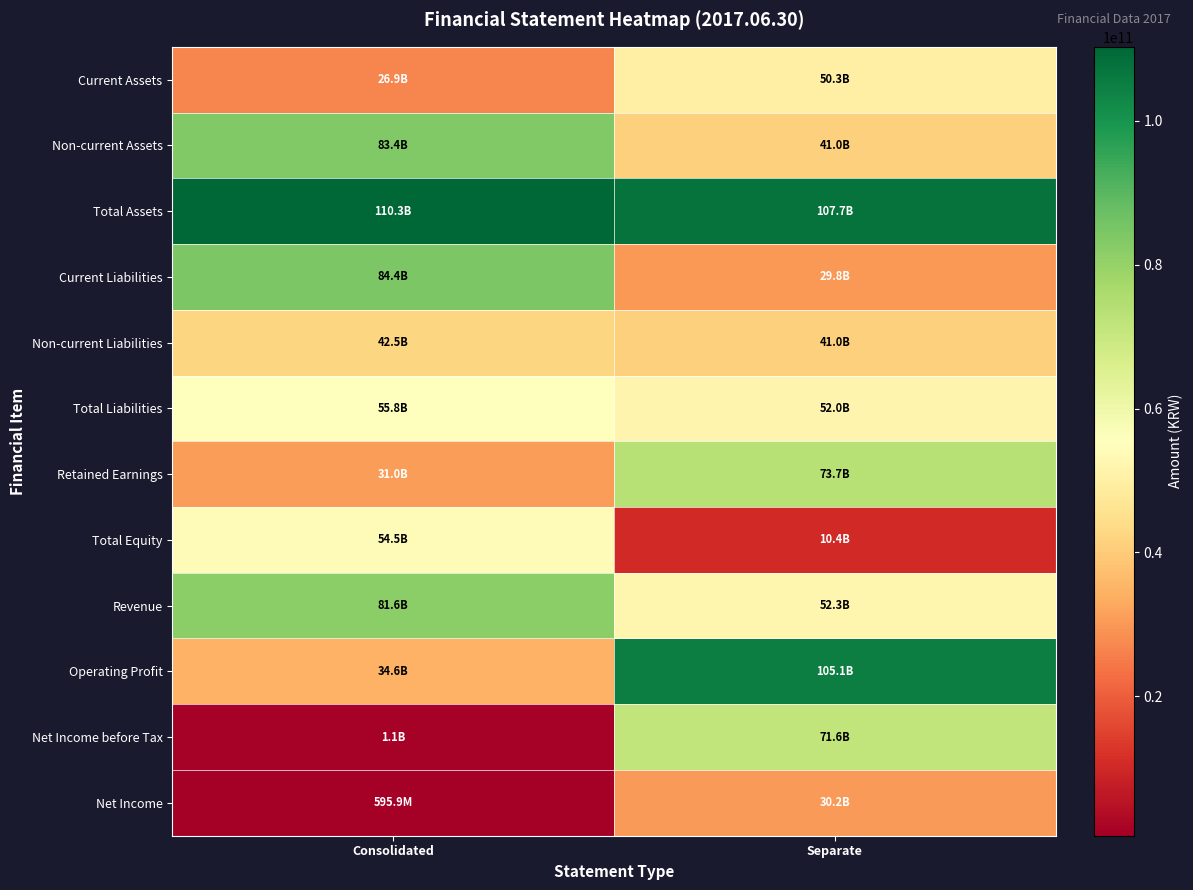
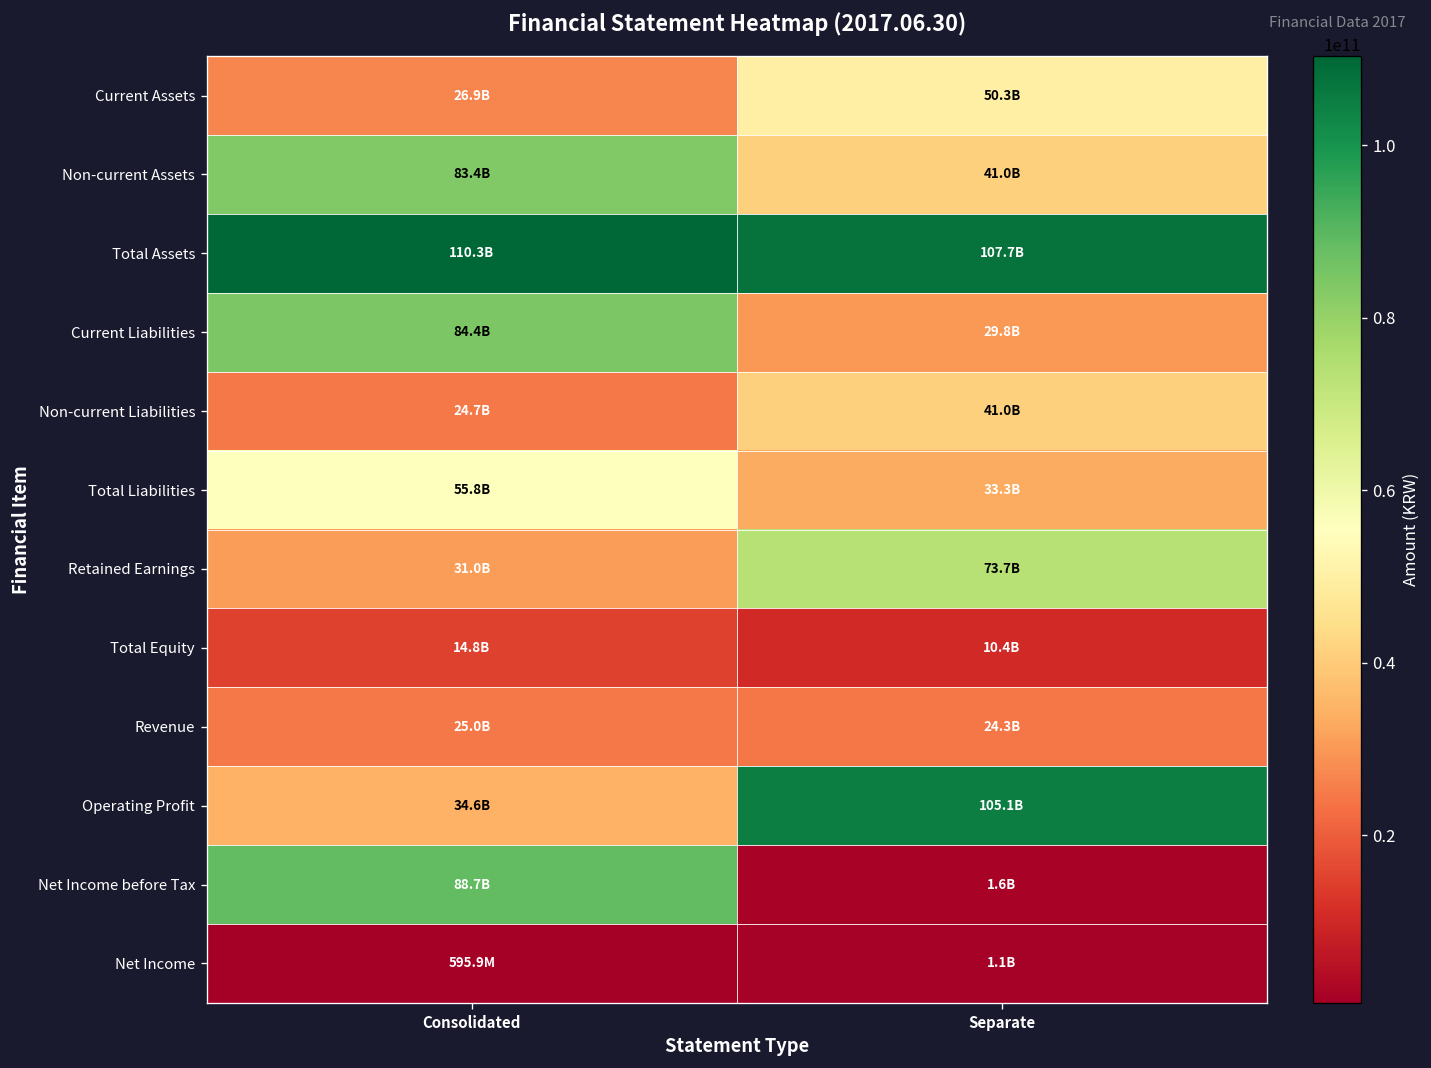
  {
    "Current Assets": {
      "Consolidated": "26.9B",
      "Separate": "50.3B"
    },
    "Non-current Assets": {
      "Consolidated": "83.4B",
      "Separate": "41.0B"
    },
    "Total Assets": {
      "Consolidated": "110.3B",
      "Separate": "107.7B"
    },
    "Current Liabilities": {
      "Consolidated": "84.4B",
      "Separate": "29.8B"
    },
    "Non-current Liabilities": {
-     "Consolidated": "42.5B",
+     "Consolidated": "24.7B",
      "Separate": "41.0B"
    },
    "Total Liabilities": {
      "Consolidated": "55.8B",
-     "Separate": "52.0B"
+     "Separate": "33.3B"
    },
    "Retained Earnings": {
      "Consolidated": "31.0B",
      "Separate": "73.7B"
    },
    "Total Equity": {
-     "Consolidated": "54.5B",
+     "Consolidated": "14.8B",
      "Separate": "10.4B"
    },
    "Revenue": {
-     "Consolidated": "81.6B",
-     "Separate": "52.3B"
+     "Consolidated": "25.0B",
+     "Separate": "24.3B"
    },
    "Operating Profit": {
      "Consolidated": "34.6B",
      "Separate": "105.1B"
    },
    "Net Income before Tax": {
-     "Consolidated": "1.1B",
-     "Separate": "71.6B"
+     "Consolidated": "88.7B",
+     "Separate": "1.6B"
    },
    "Net Income": {
      "Consolidated": "595.9M",
-     "Separate": "30.2B"
+     "Separate": "1.1B"
    }
  }
